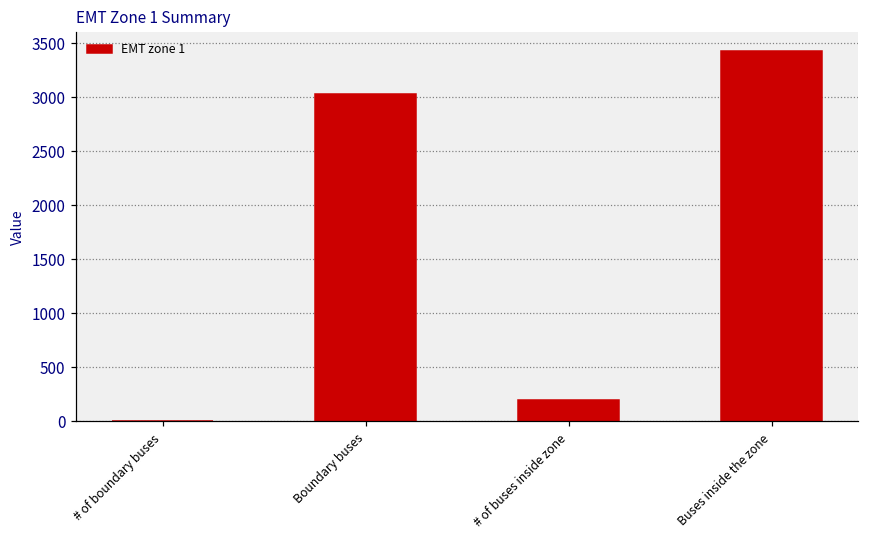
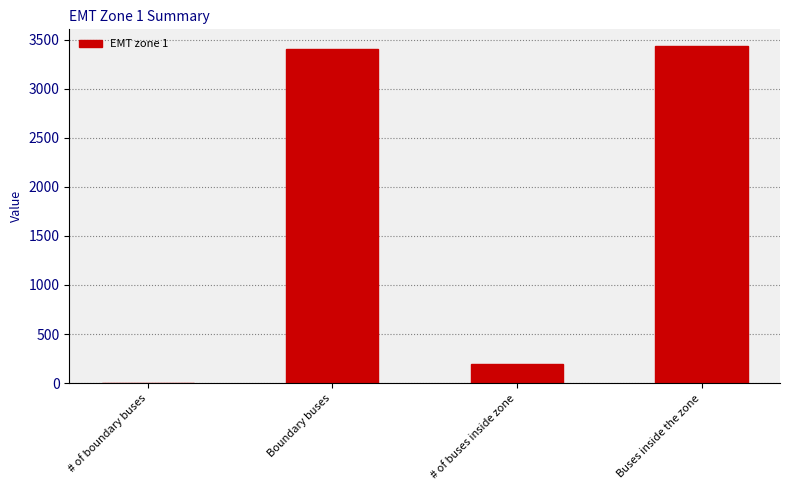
  {
-   "Boundary buses": 3000,
+   "Boundary buses": 3400,
    "# of buses inside zone": 200,
    "Buses inside the zone": 3400
  }
